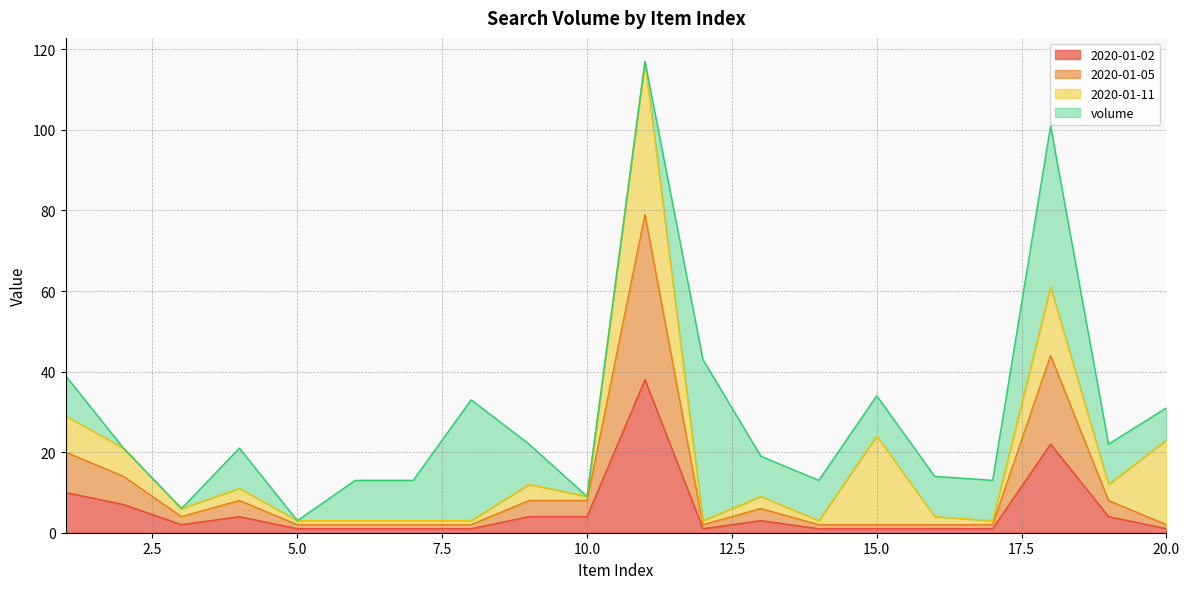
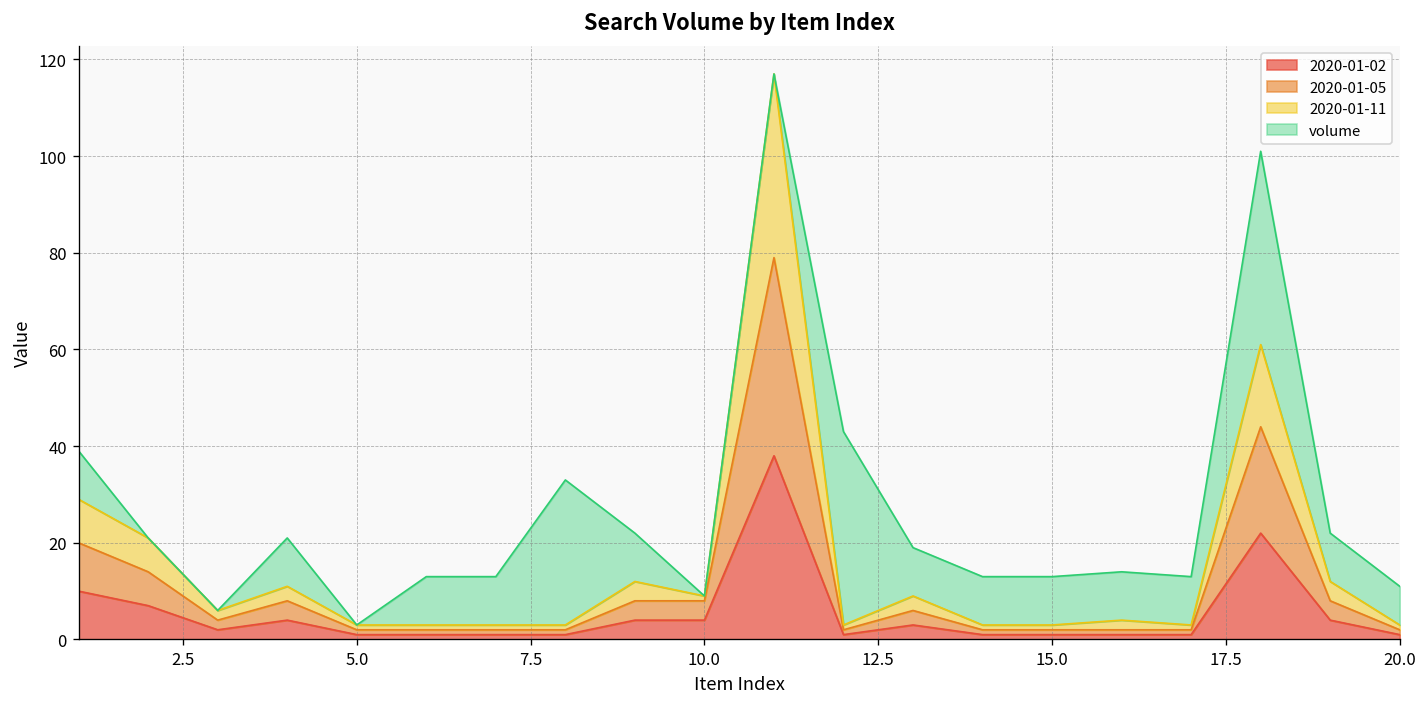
  {
    "2020-01-11": {
-     "15.0": 22,
-     "20.0": 21
+     "15.0": 1,
+     "20.0": 1
    },
    "volume": {
      "15.0": 10,
      "20.0": 8
    }
  }
